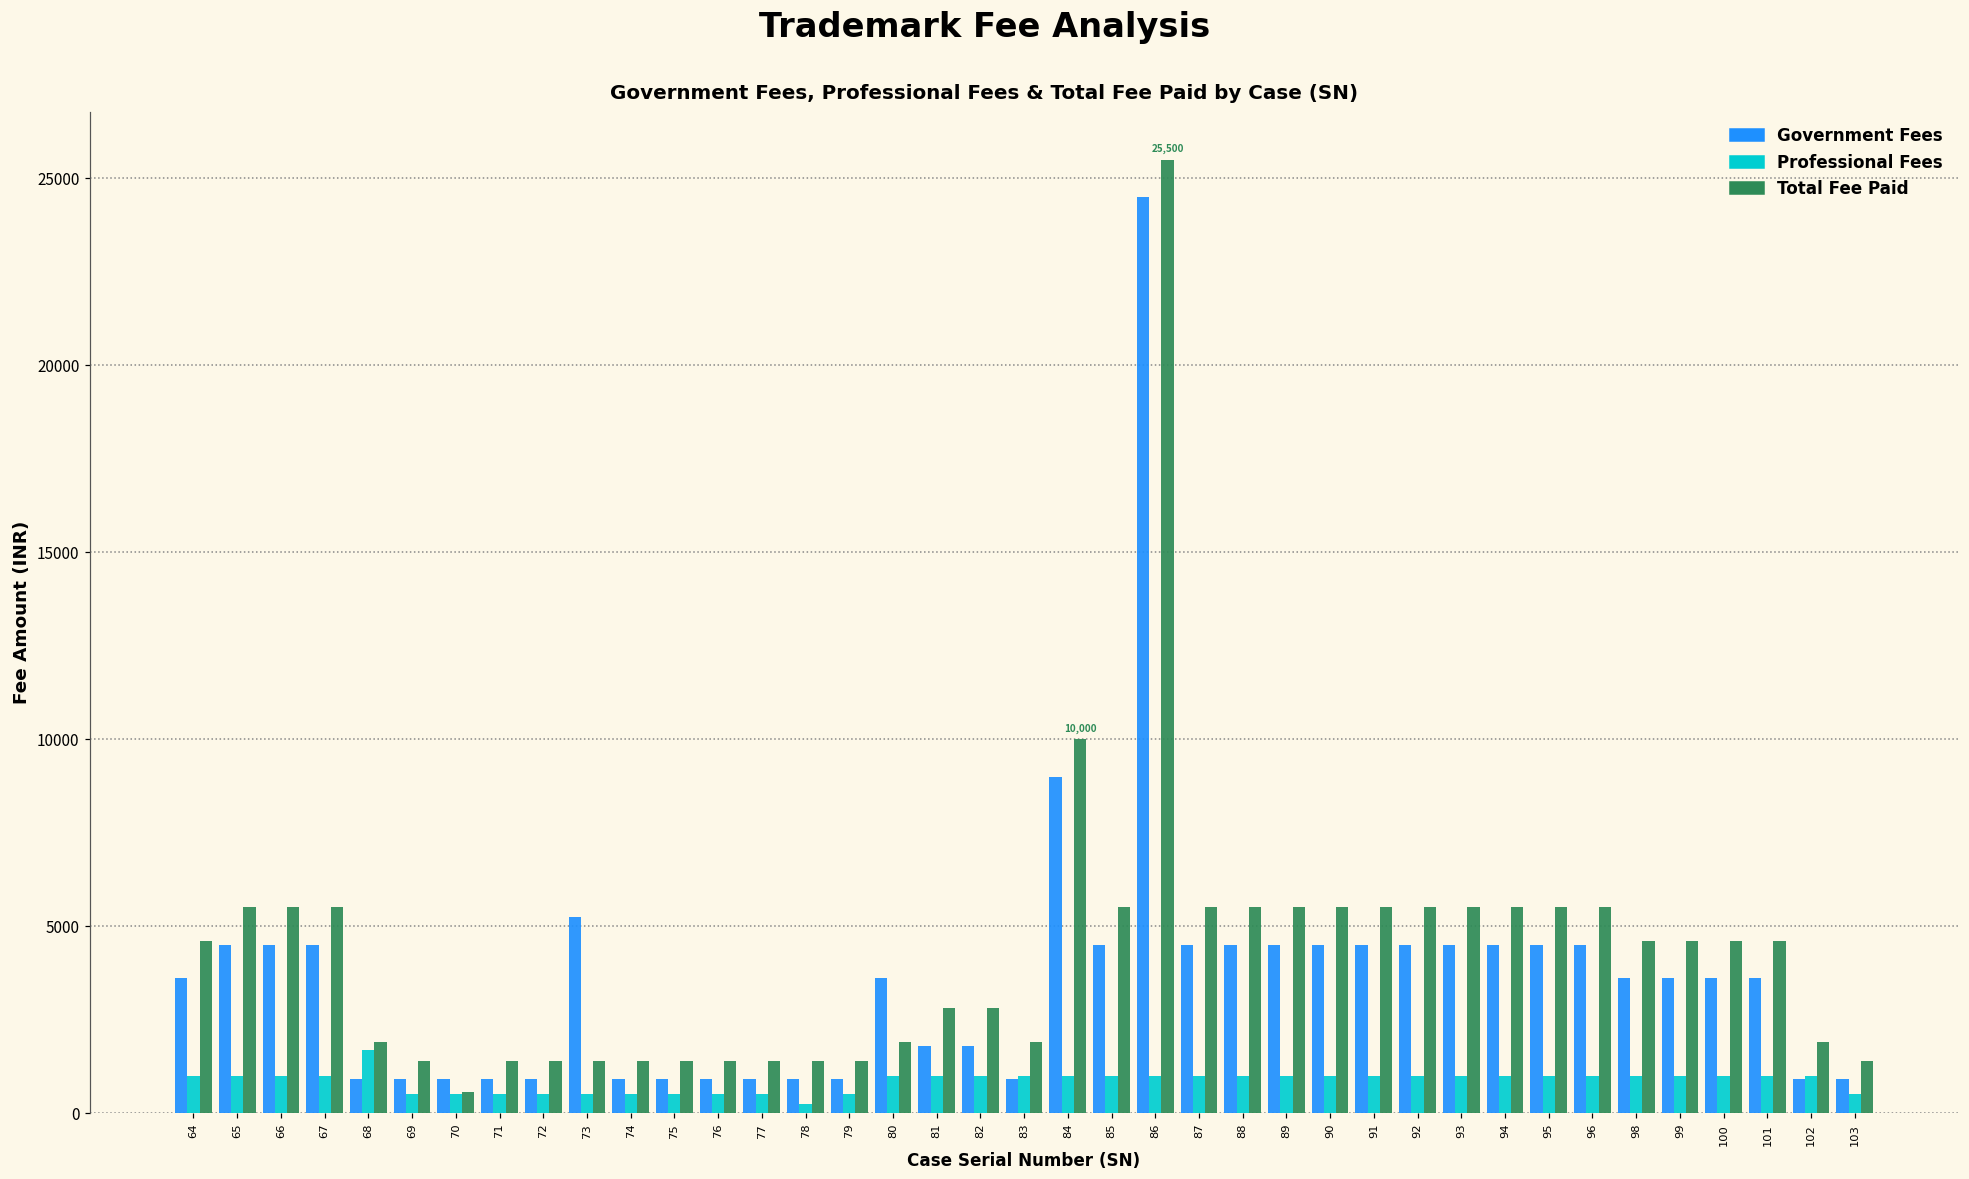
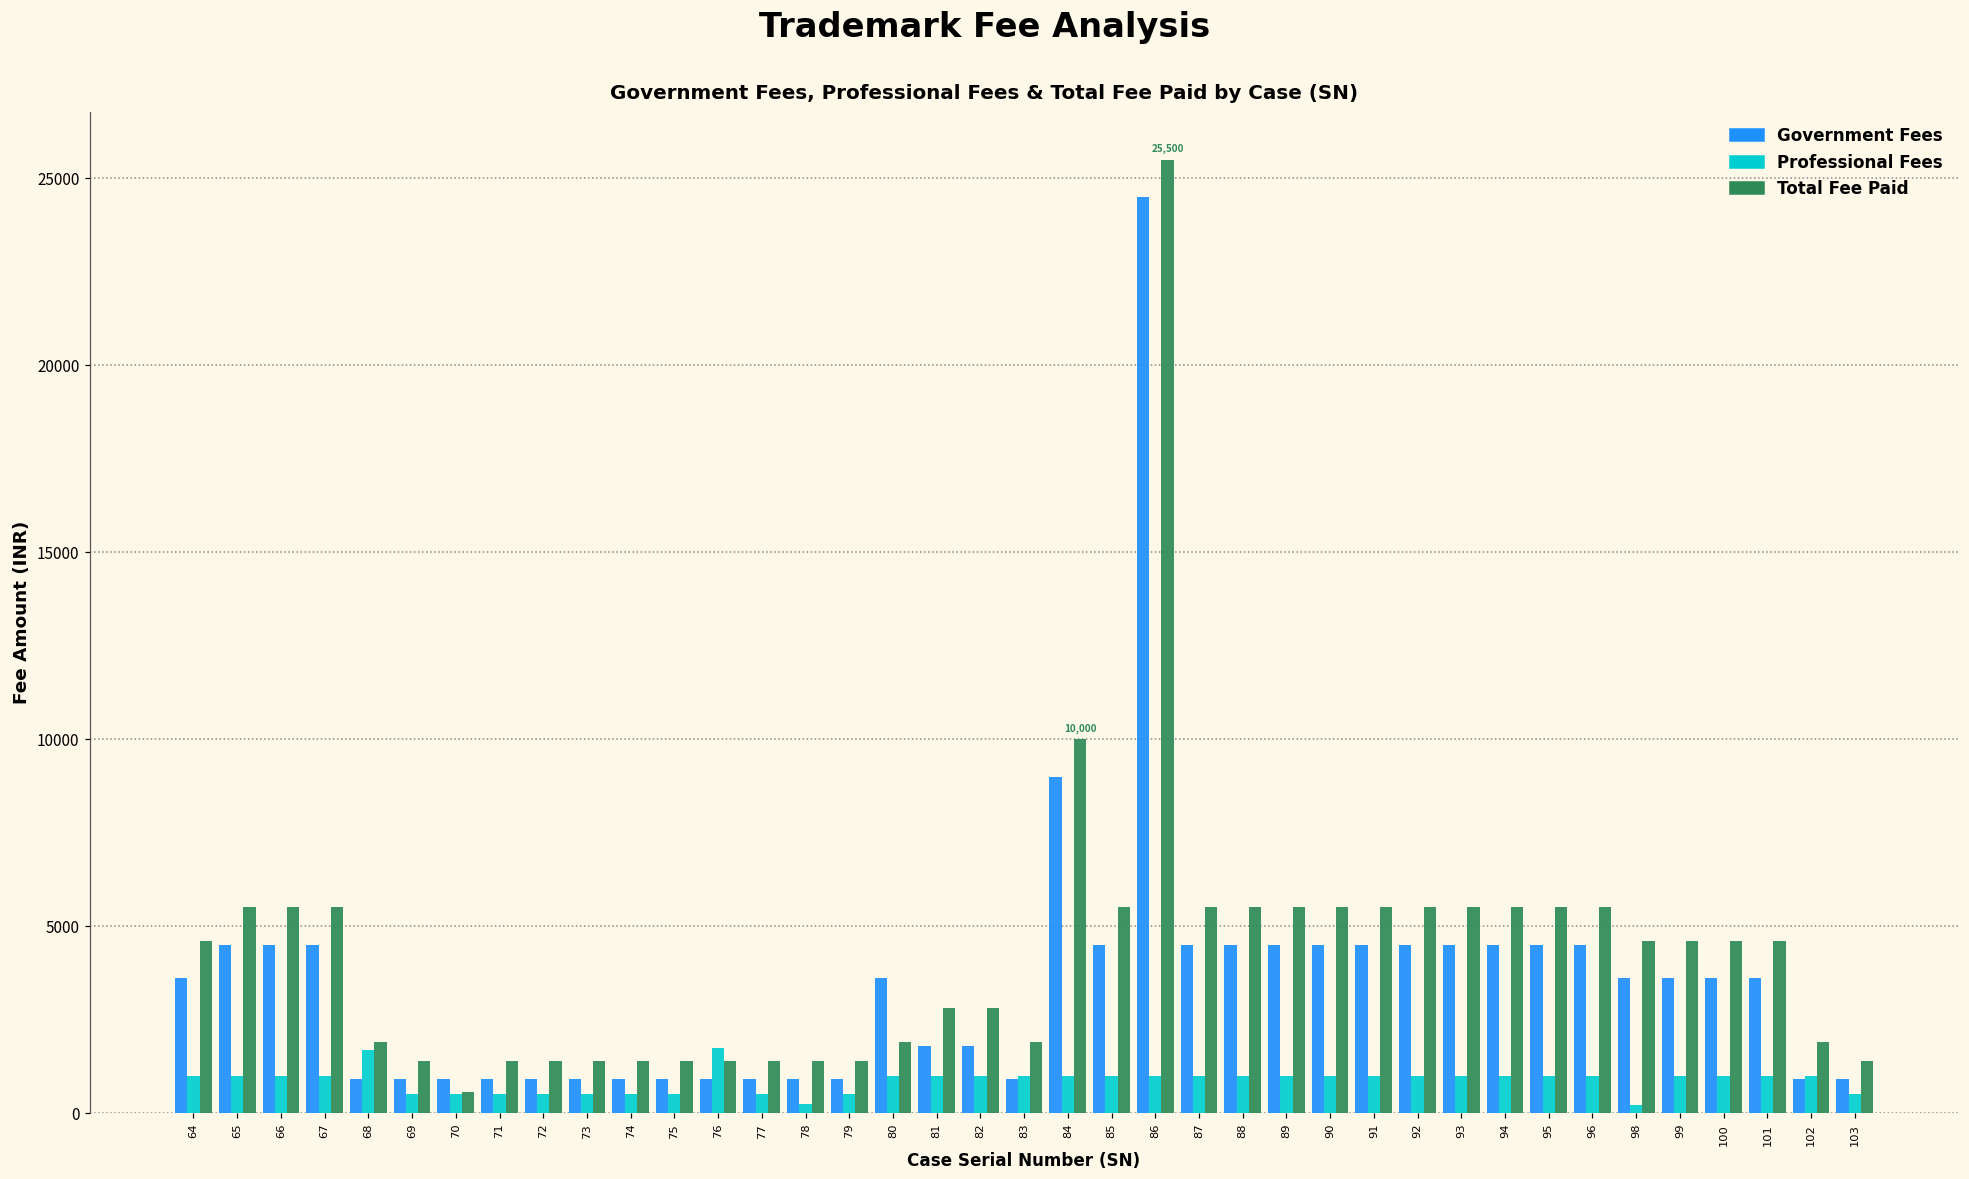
  {
    "Government Fees": {
      "64": "3600",
      "65": "4500",
      "66": "4500",
      "67": "4500",
      "68": "900",
      "69": "900",
      "70": "900",
      "71": "900",
      "72": "900",
-     "73": "5200",
+     "73": "900",
      "74": "900",
      "75": "900",
      "76": "900",
      "77": "900",
      "78": "900",
      "79": "900",
      "80": "3600",
      "81": "1800",
      "82": "1800",
      "83": "900",
      "84": "9000",
      "85": "4500",
      "86": "24500",
      "87": "4500",
      "88": "4500",
      "89": "4500",
      "90": "4500",
      "91": "4500",
      "92": "4500",
      "93": "4500",
      "94": "4500",
      "95": "4500",
      "96": "4500",
      "98": "3600",
      "99": "3600",
      "100": "3600",
      "101": "3600",
      "102": "900",
      "103": "900"
    },
    "Professional Fees": {
      "64": "1000",
      "65": "1000",
      "66": "1000",
      "67": "1000",
      "68": "1700",
      "69": "500",
      "70": "500",
      "71": "500",
      "72": "500",
      "73": "500",
      "74": "500",
      "75": "500",
-     "76": "500",
+     "76": "1700",
      "77": "500",
      "78": "300",
      "79": "500",
      "80": "1000",
      "81": "1000",
      "82": "1000",
      "83": "1000",
      "84": "1000",
      "85": "1000",
      "86": "1000",
      "87": "1000",
      "88": "1000",
      "89": "1000",
      "90": "1000",
      "91": "1000",
      "92": "1000",
      "93": "1000",
      "94": "1000",
      "95": "1000",
      "96": "1000",
-     "98": "1000",
+     "98": "200",
      "99": "1000",
      "100": "1000",
      "101": "1000",
      "102": "1000",
      "103": "500"
    },
    "Total Fee Paid": {
      "84": "10,000",
      "86": "25,500"
    }
  }
